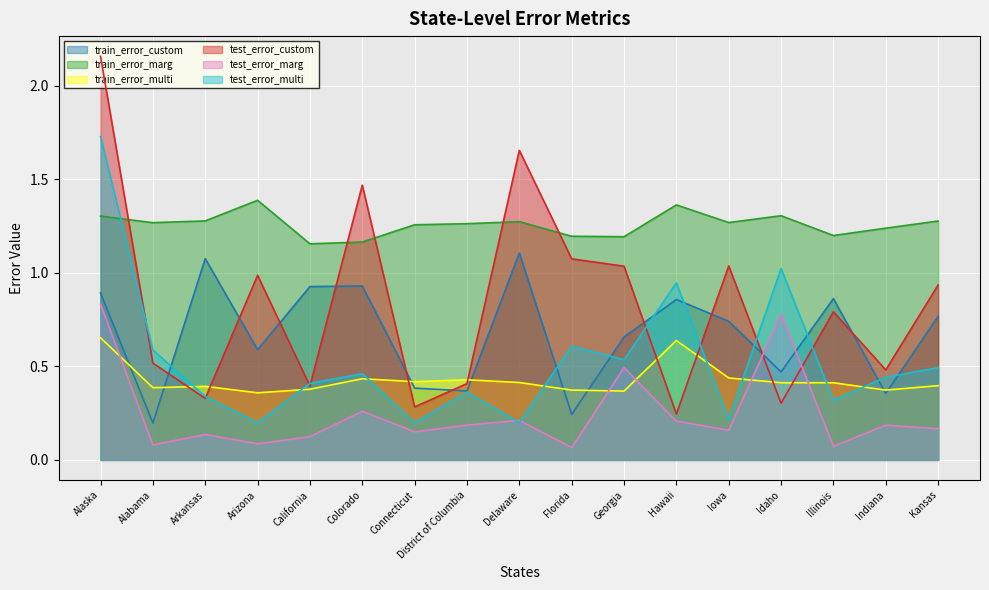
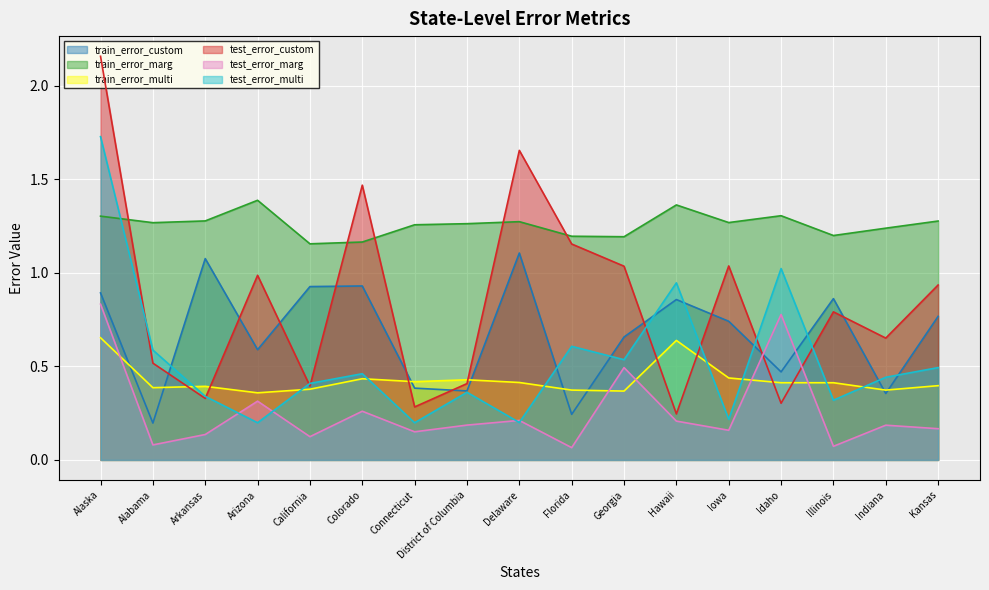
  {
    "train_error_marg": {
      "Alaska": 1.30,
      "Alabama": 1.27,
      "Arkansas": 1.28,
      "Arizona": 1.39,
      "California": 1.16,
      "Colorado": 1.17,
      "Connecticut": 1.26,
      "District of Columbia": 1.26,
      "Delaware": 1.27,
      "Florida": 1.20,
      "Georgia": 1.19,
      "Hawaii": 1.36,
      "Iowa": 1.27,
      "Idaho": 1.31,
      "Illinois": 1.20,
      "Indiana": 1.24,
      "Kansas": 1.28
    },
    "train_error_multi": {
      "Alaska": 0.65,
      "Alabama": 0.39,
      "Arkansas": 0.39,
      "Arizona": 0.36,
      "California": 0.38,
      "Colorado": 0.43,
      "Connecticut": 0.42,
      "District of Columbia": 0.43,
      "Delaware": 0.41,
      "Florida": 0.37,
      "Georgia": 0.37,
      "Hawaii": 0.64,
      "Iowa": 0.44,
      "Idaho": 0.41,
      "Illinois": 0.41,
      "Indiana": 0.37,
      "Kansas": 0.40
    },
    "test_error_custom": {
      "Alabama": 0.52,
      "Arizona": 0.99,
      "California": 0.39,
      "Colorado": 1.47,
      "Connecticut": 0.28,
      "District of Columbia": 0.41,
      "Delaware": 1.66,
-     "Florida": 1.08,
+     "Florida": 1.15,
      "Georgia": 1.04,
      "Hawaii": 0.25,
      "Iowa": 1.04,
      "Idaho": 0.30,
      "Illinois": 0.79,
-     "Indiana": 0.48,
+     "Indiana": 0.65,
      "Kansas": 0.94
    },
    "test_error_marg": {
      "Alaska": 0.83,
      "Alabama": 0.08,
      "Arkansas": 0.14,
-     "Arizona": 0.09,
+     "Arizona": 0.31,
      "California": 0.12,
      "Colorado": 0.26,
      "Connecticut": 0.15,
      "District of Columbia": 0.19,
      "Florida": 0.07,
      "Georgia": 0.49,
      "Hawaii": 0.21,
      "Iowa": 0.16,
      "Idaho": 0.78,
      "Illinois": 0.07,
      "Indiana": 0.19,
      "Kansas": 0.17
    }
  }
